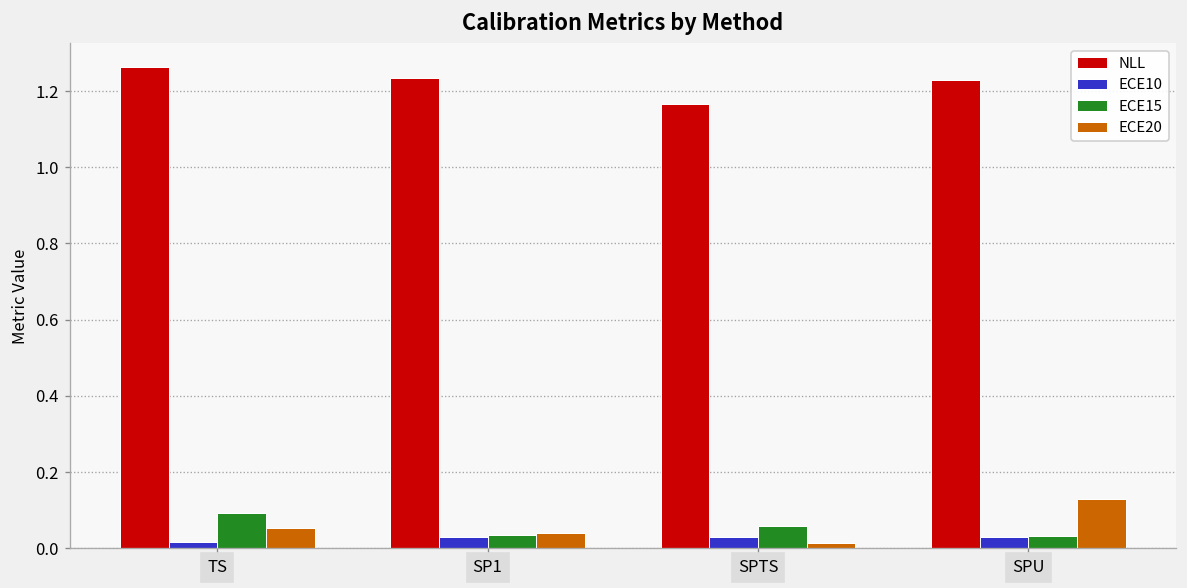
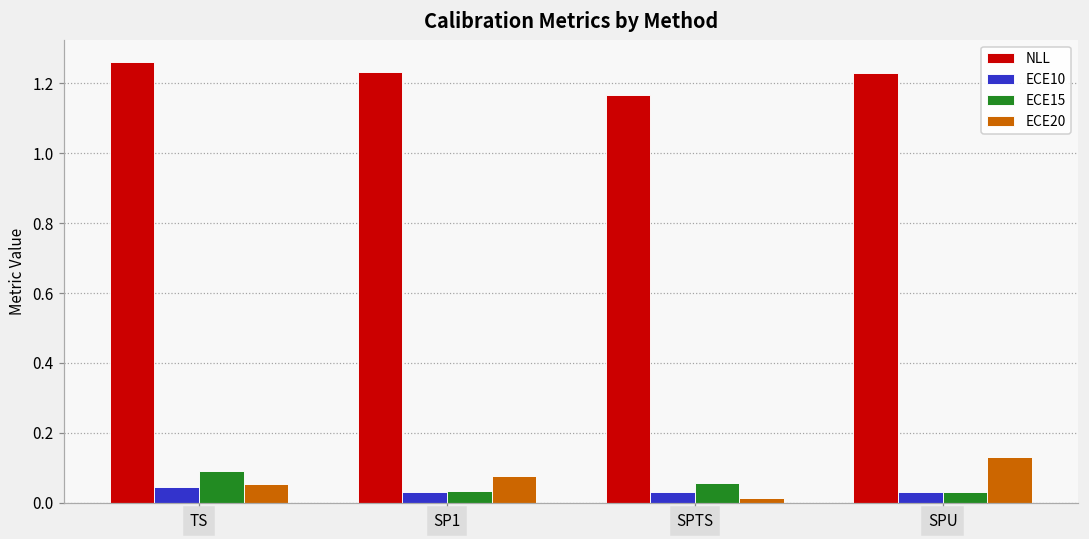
  {
    "NLL": {
      "TS": 1.26,
      "SP1": 1.23,
      "SPTS": 1.17,
      "SPU": 1.23
    },
    "ECE10": {
-     "TS": 0.02,
+     "TS": 0.04,
      "SP1": 0.03,
      "SPTS": 0.03,
      "SPU": 0.03
    },
    "ECE15": {
      "TS": 0.09,
      "SP1": 0.03,
      "SPTS": 0.06,
      "SPU": 0.03
    },
    "ECE20": {
      "TS": 0.05,
-     "SP1": 0.04,
+     "SP1": 0.08,
      "SPTS": 0.01,
      "SPU": 0.13
    }
  }
